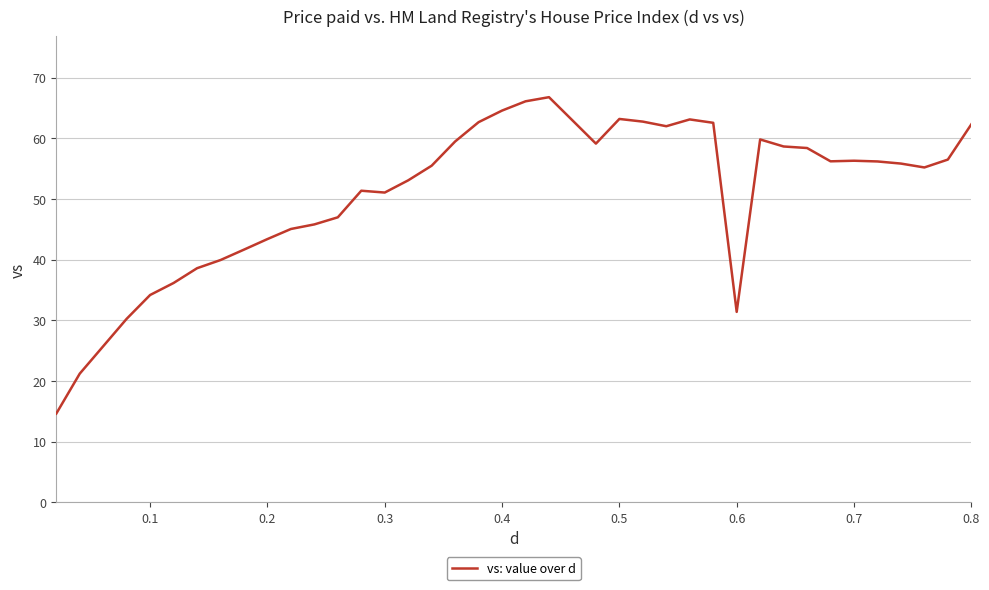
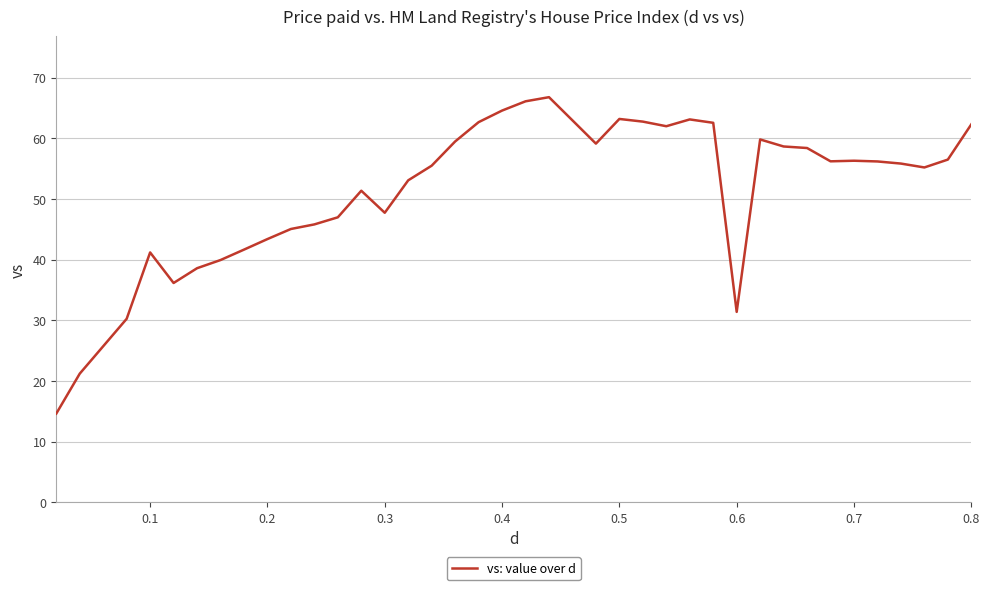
  {
-   "0.1": 34,
+   "0.1": 41,
    "0.2": 43,
-   "0.3": 51,
+   "0.3": 48,
    "0.4": 65,
    "0.5": 63,
    "0.6": 31,
    "0.7": 56,
    "0.8": 62
  }
